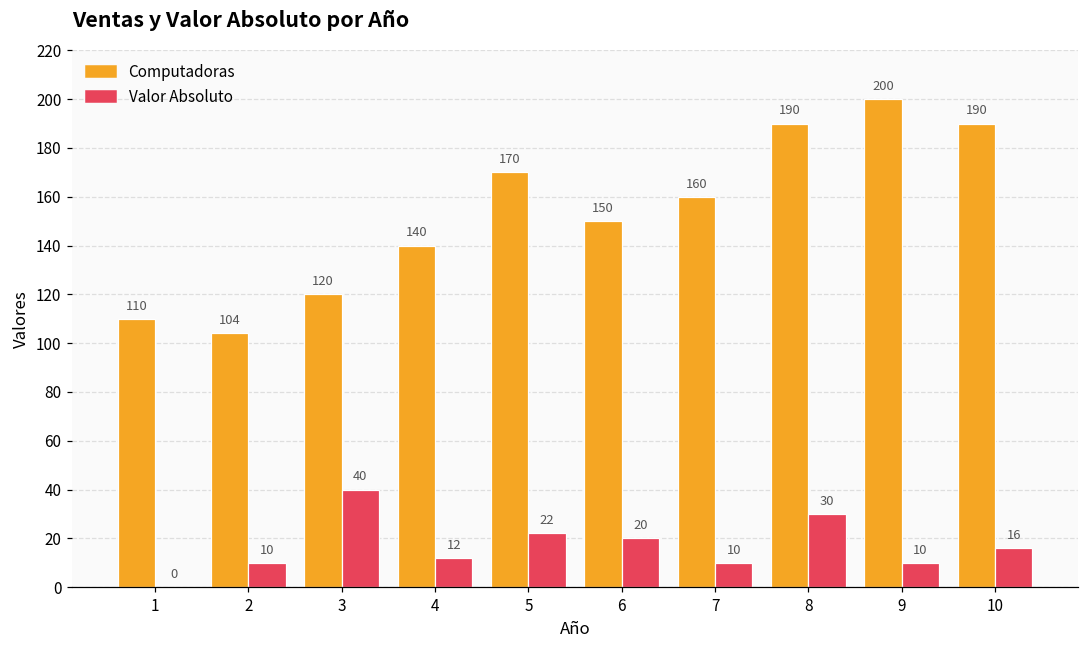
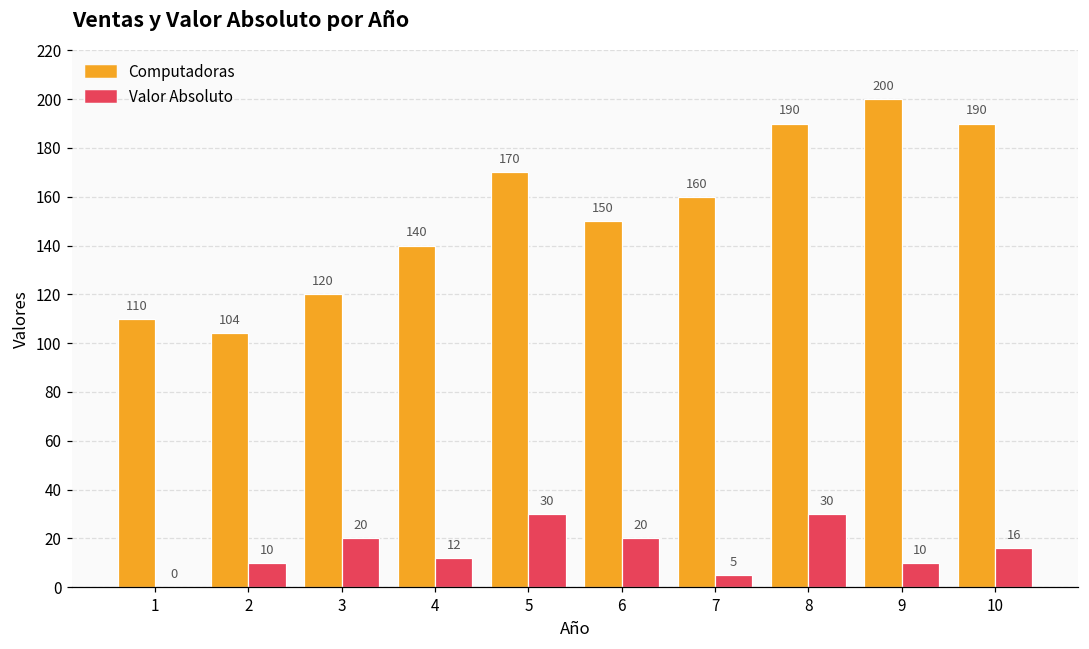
  {
    "Computadoras": {
      "1": 110,
      "2": 104,
      "3": 120,
      "4": 140,
      "5": 170,
      "6": 150,
      "7": 160,
      "8": 190,
      "9": 200,
      "10": 190
    },
    "Valor Absoluto": {
      "1": 0,
      "2": 10,
-     "3": 40,
+     "3": 20,
      "4": 12,
-     "5": 22,
+     "5": 30,
      "6": 20,
-     "7": 10,
+     "7": 5,
      "8": 30,
      "9": 10,
      "10": 16
    }
  }
